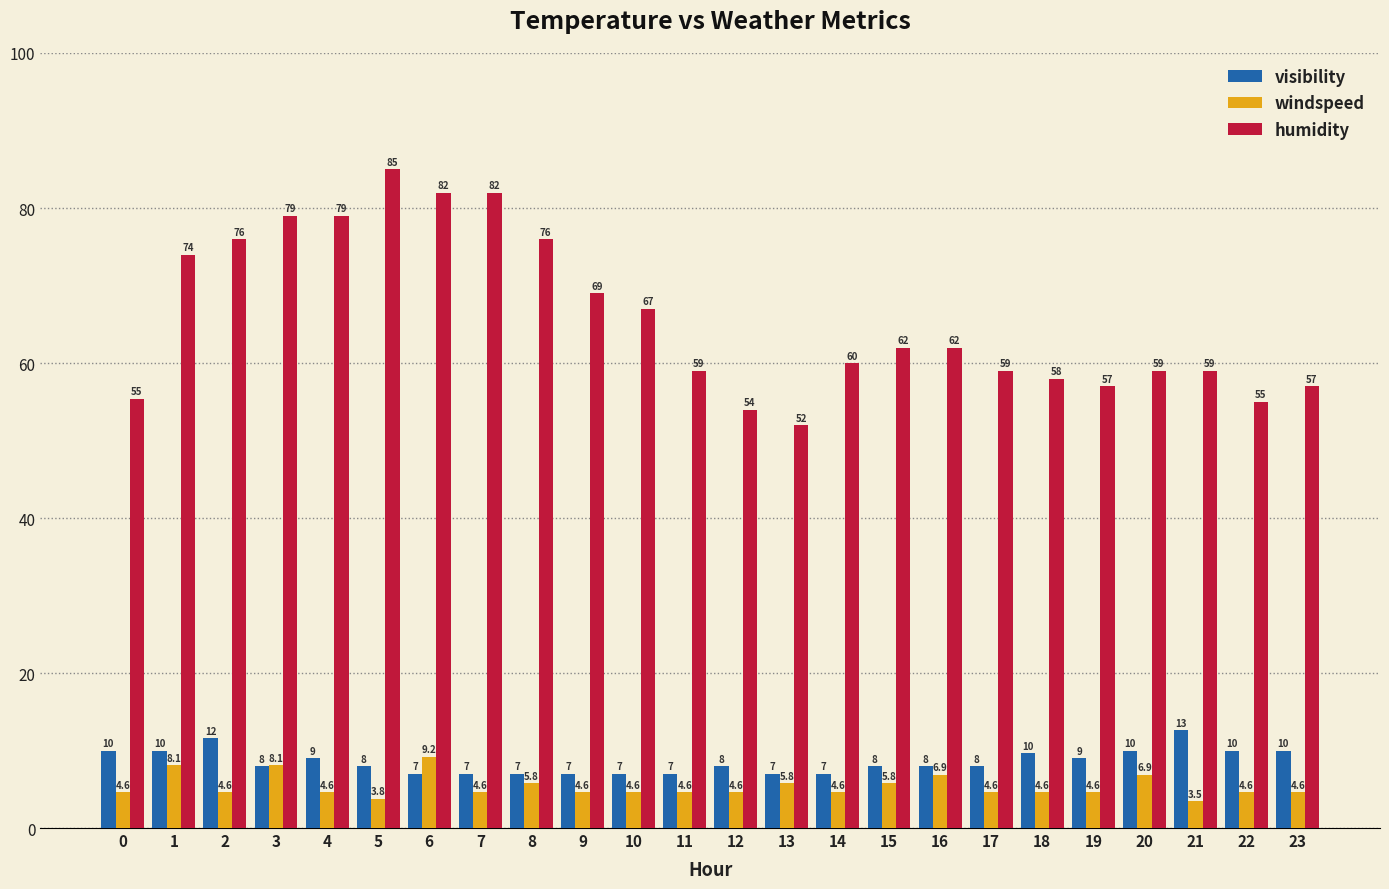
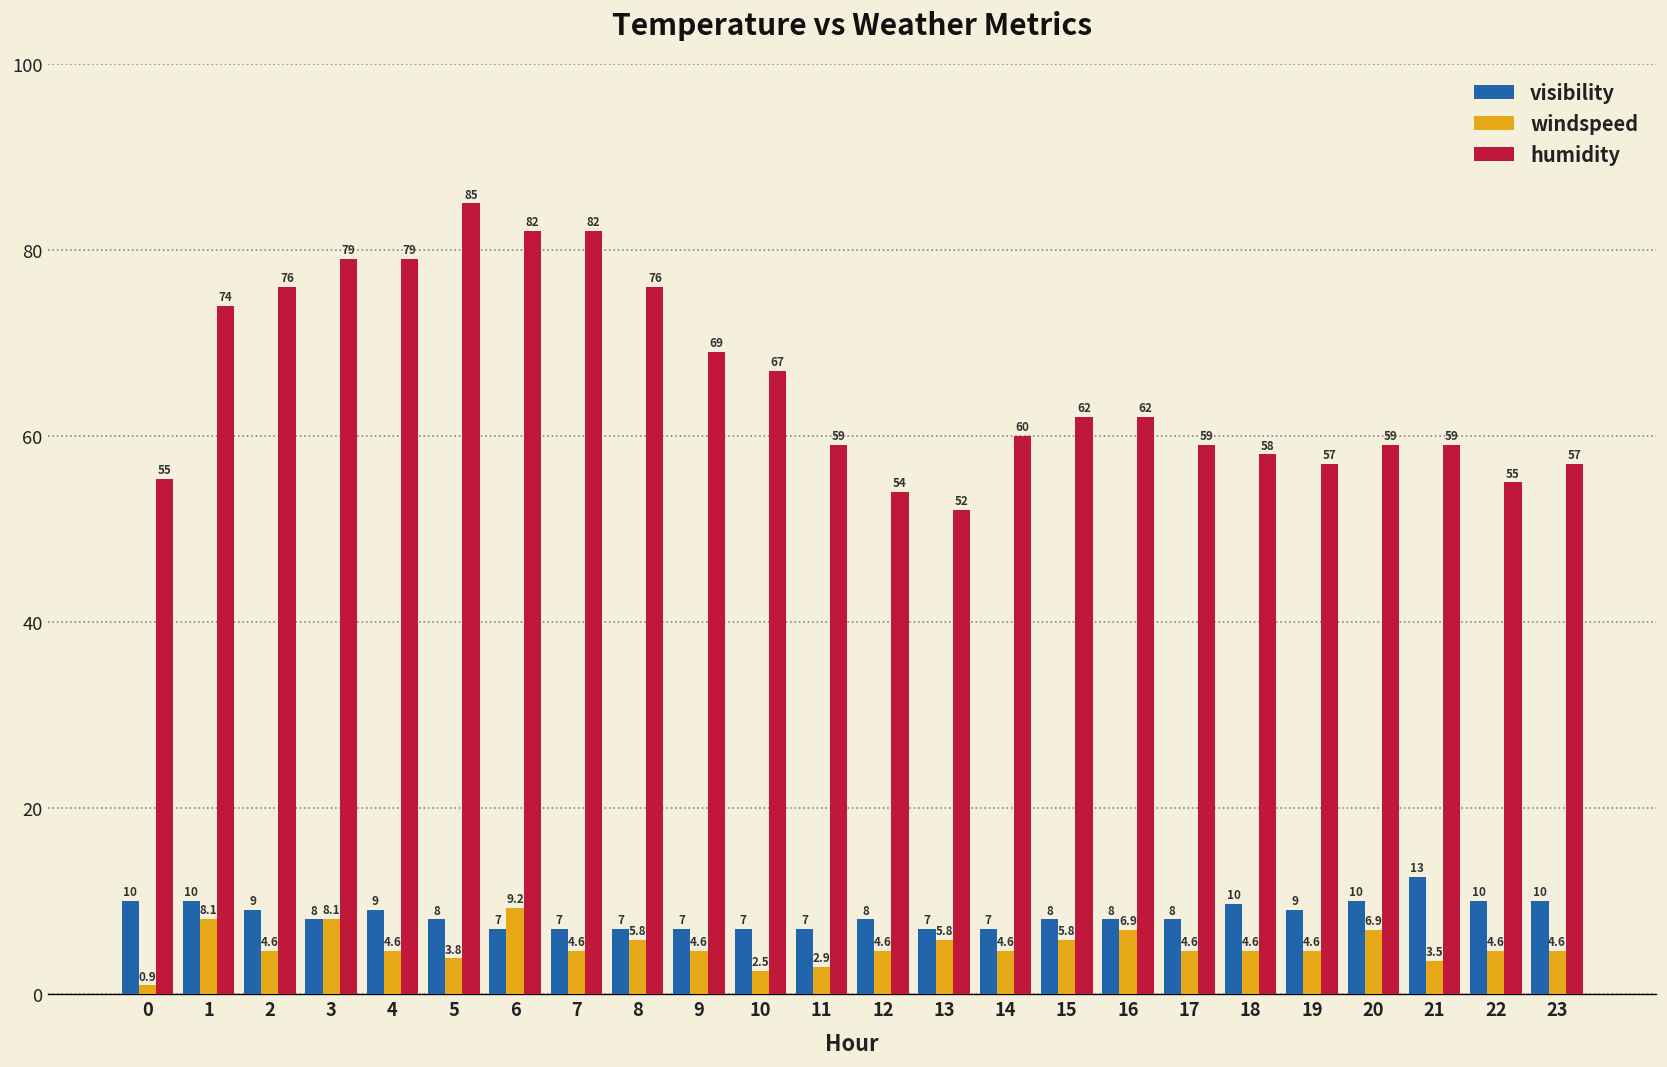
  {
    "visibility": {
      "0": 10,
      "1": 10,
-     "2": 12,
+     "2": 9,
      "3": 8,
      "4": 9,
      "5": 8,
      "6": 7,
      "7": 7,
      "8": 7,
      "9": 7,
      "10": 7,
      "11": 7,
      "12": 8,
      "13": 7,
      "14": 7,
      "15": 8,
      "16": 8,
      "17": 8,
      "18": 10,
      "19": 9,
      "20": 10,
      "21": 13,
      "22": 10,
      "23": 10
    },
    "windspeed": {
-     "0": 4.6,
+     "0": 0.9,
      "1": 8.1,
      "2": 4.6,
      "3": 8.1,
      "4": 4.6,
      "5": 3.8,
      "6": 9.2,
      "7": 4.6,
      "8": 5.8,
      "9": 4.6,
-     "10": 4.6,
-     "11": 4.6,
+     "10": 2.5,
+     "11": 2.9,
      "12": 4.6,
      "13": 5.8,
      "14": 4.6,
      "15": 5.8,
      "16": 6.9,
      "17": 4.6,
      "18": 4.6,
      "19": 4.6,
      "20": 6.9,
      "21": 3.5,
      "22": 4.6,
      "23": 4.6
    },
    "humidity": {
      "0": 55,
      "1": 74,
      "2": 76,
      "3": 79,
      "4": 79,
      "5": 85,
      "6": 82,
      "7": 82,
      "8": 76,
      "9": 69,
      "10": 67,
      "11": 59,
      "12": 54,
      "13": 52,
      "14": 60,
      "15": 62,
      "16": 62,
      "17": 59,
      "18": 58,
      "19": 57,
      "20": 59,
      "21": 59,
      "22": 55,
      "23": 57
    }
  }
